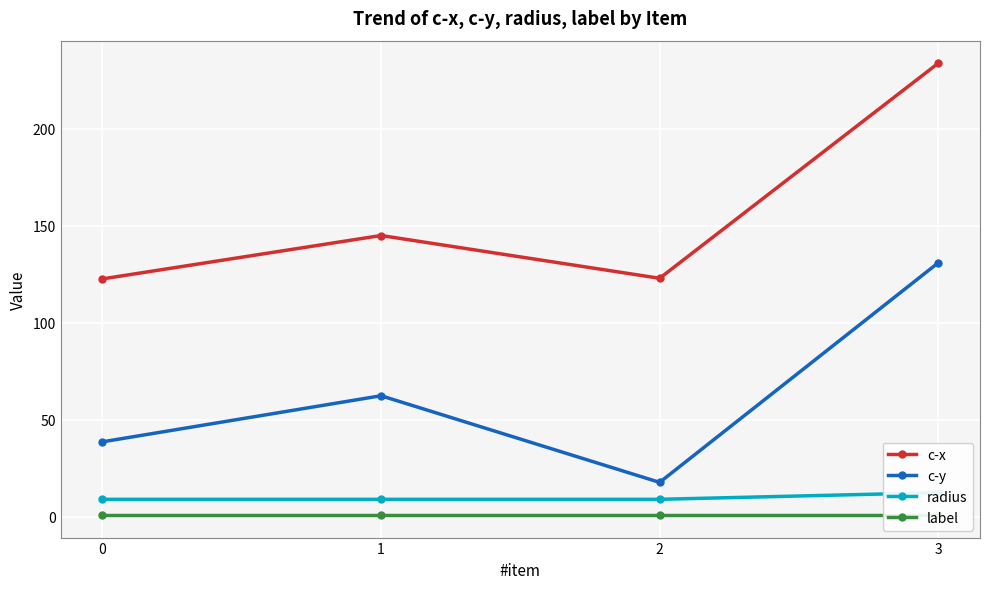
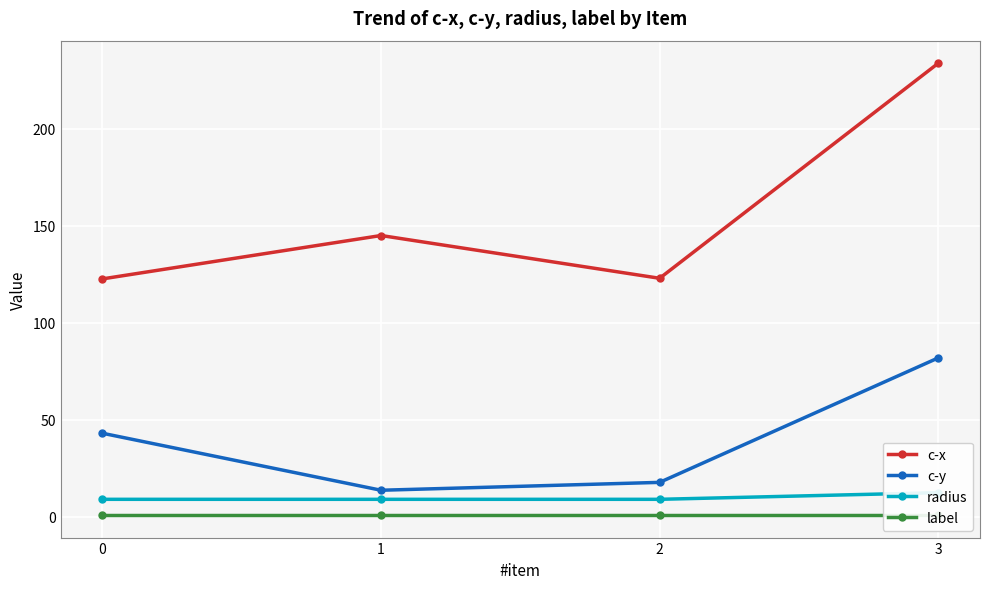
  {
    "c-x": {
      "0": 123,
      "1": 145,
      "2": 123,
      "3": 234
    },
    "c-y": {
-     "0": 39,
-     "1": 62,
+     "0": 43,
+     "1": 14,
      "2": 18,
-     "3": 131
+     "3": 82
    },
    "radius": {
      "0": 9,
      "1": 9,
      "2": 9
    },
    "label": {
      "0": 1,
      "1": 1,
      "2": 1
    }
  }
